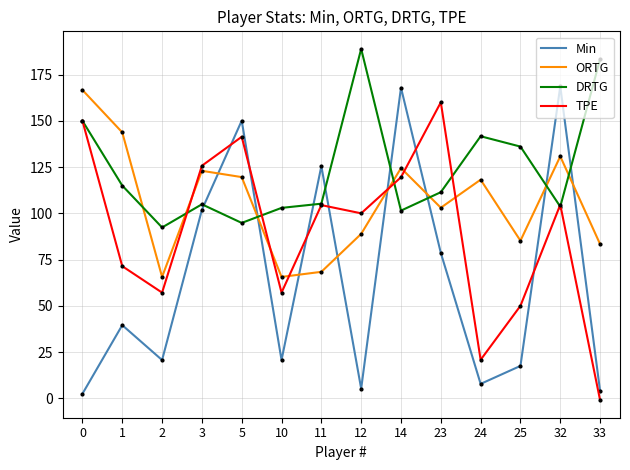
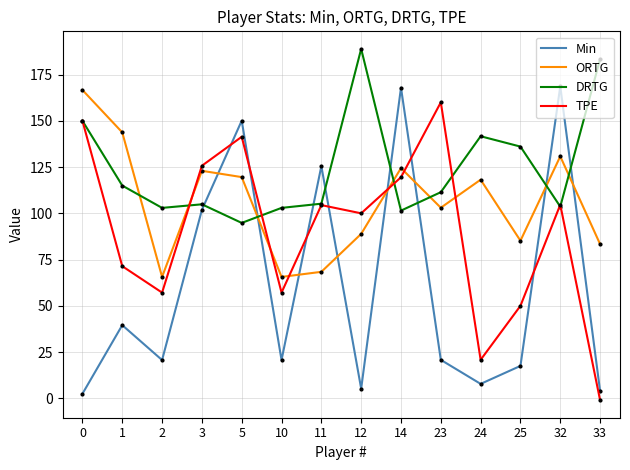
  {
    "Min": {
      "0": 2,
      "1": 40,
      "2": 21,
      "3": 102,
      "5": 150,
      "10": 21,
      "11": 126,
      "12": 5,
      "14": 168,
-     "23": 79,
+     "23": 21,
      "24": 8,
      "25": 18,
      "33": 4
    },
    "ORTG": {
      "0": 167,
      "1": 144,
      "2": 66,
      "3": 123,
      "5": 120,
      "10": 66,
      "11": 68,
      "12": 89,
      "14": 124,
      "23": 103,
      "24": 118,
      "25": 85,
      "32": 131,
      "33": 83
    },
    "DRTG": {
      "1": 115,
-     "2": 92,
+     "2": 103,
      "3": 105,
      "5": 95,
      "10": 103,
      "12": 189,
      "14": 101,
      "23": 111,
      "24": 142,
      "25": 136
    },
    "TPE": {
      "1": 71,
      "2": 57,
      "3": 126,
      "5": 141,
      "10": 57,
      "12": 100,
      "14": 120,
      "23": 160,
      "24": 21,
      "25": 50,
      "33": -1
    }
  }
